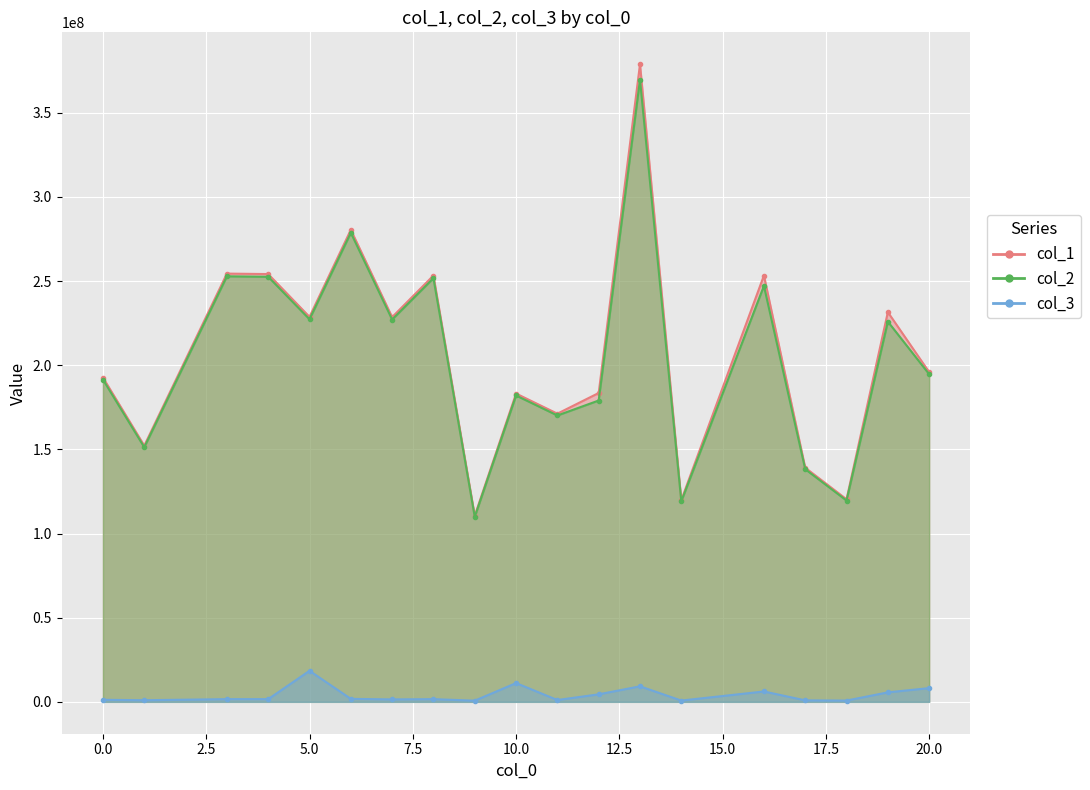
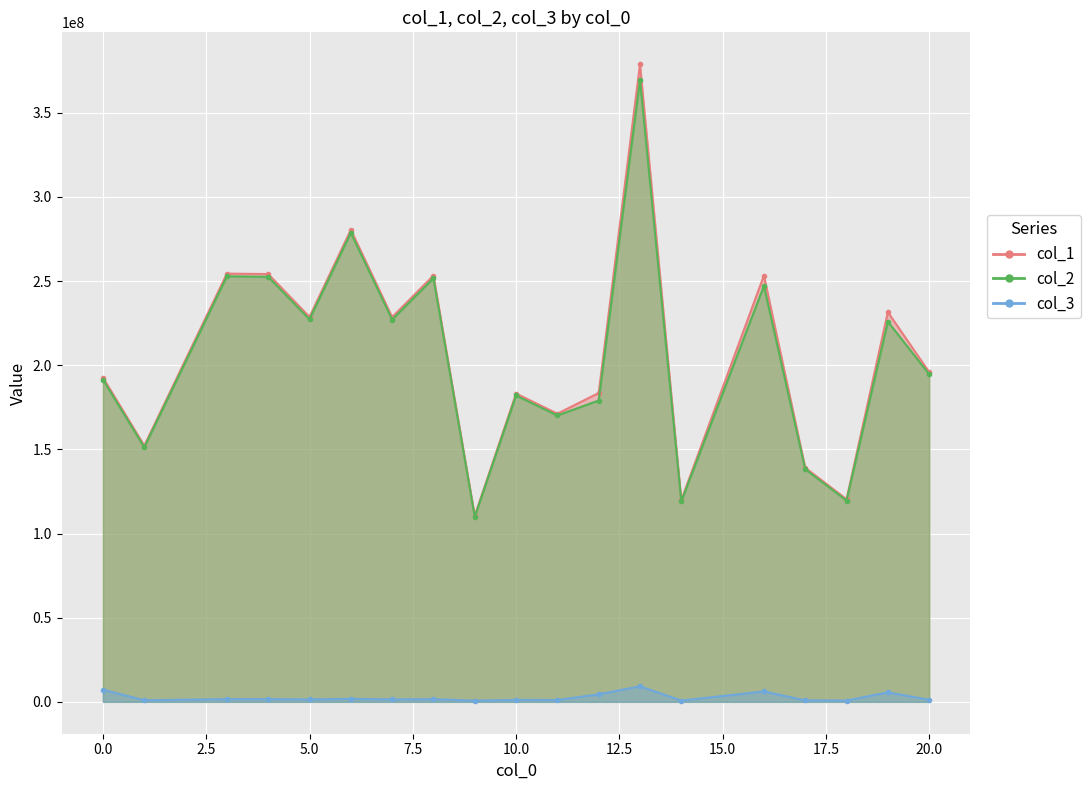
  {
    "col_3": {
-     "0.0": 1000000,
-     "5.0": 18000000,
-     "10.0": 11000000,
-     "20.0": 8000000
+     "0.0": 7000000,
+     "5.0": 1000000,
+     "10.0": 1000000,
+     "20.0": 1000000
    }
  }
